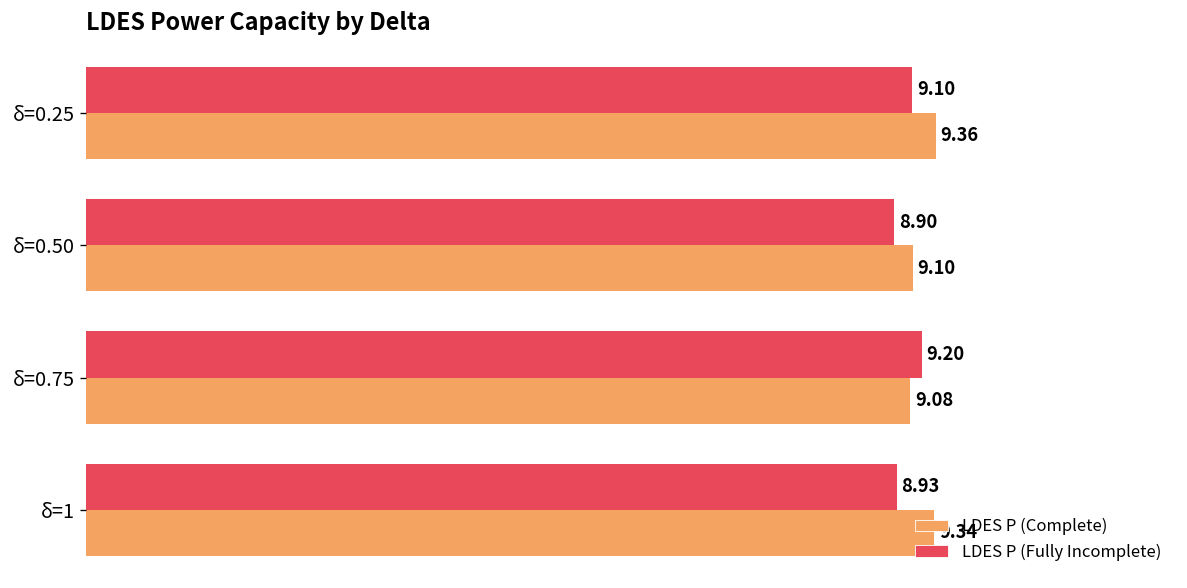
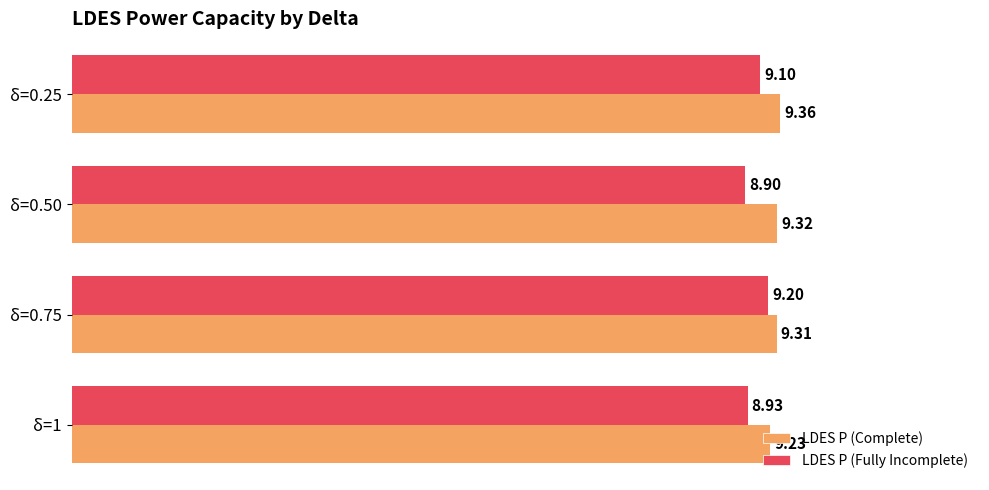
  {
    "LDES P (Complete)": {
      "δ=0.25": 9.36,
-     "δ=0.50": 9.10,
-     "δ=0.75": 9.08,
-     "δ=1": 9.34
+     "δ=0.50": 9.32,
+     "δ=0.75": 9.31,
+     "δ=1": 9.23
    },
    "LDES P (Fully Incomplete)": {
      "δ=0.25": 9.10,
      "δ=0.50": 8.90,
      "δ=0.75": 9.20,
      "δ=1": 8.93
    }
  }
